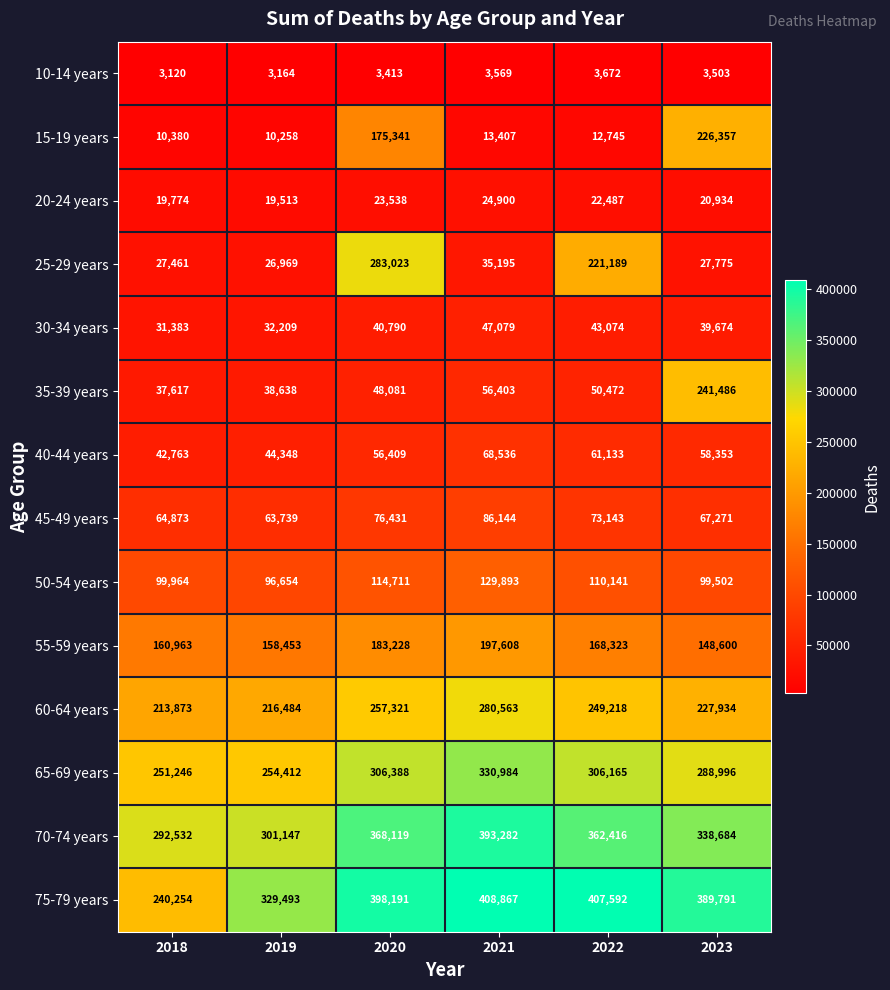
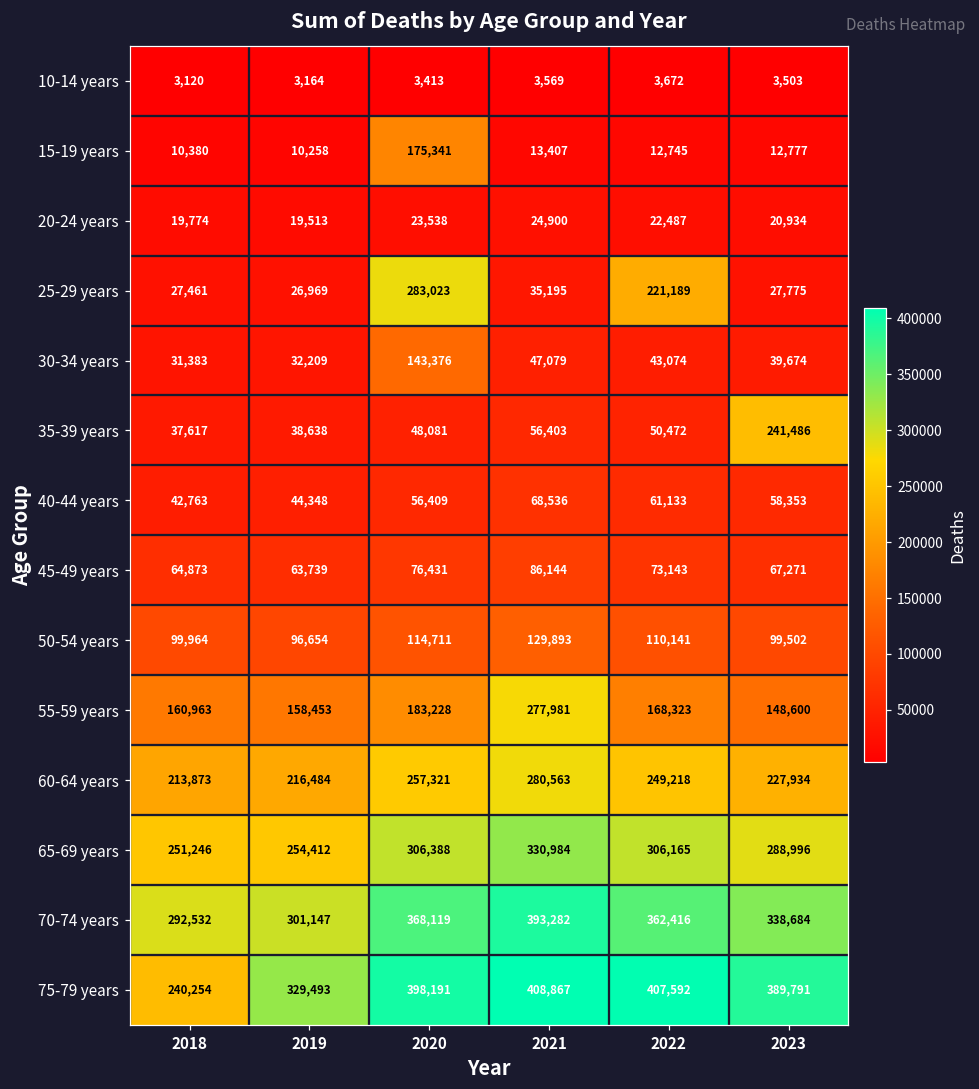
  {
    "10-14 years": {
      "2018": "3,120",
      "2019": "3,164",
      "2020": "3,413",
      "2021": "3,569",
      "2022": "3,672",
      "2023": "3,503"
    },
    "15-19 years": {
      "2018": "10,380",
      "2019": "10,258",
      "2020": "175,341",
      "2021": "13,407",
      "2022": "12,745",
-     "2023": "226,357"
+     "2023": "12,777"
    },
    "20-24 years": {
      "2018": "19,774",
      "2019": "19,513",
      "2020": "23,538",
      "2021": "24,900",
      "2022": "22,487",
      "2023": "20,934"
    },
    "25-29 years": {
      "2018": "27,461",
      "2019": "26,969",
      "2020": "283,023",
      "2021": "35,195",
      "2022": "221,189",
      "2023": "27,775"
    },
    "30-34 years": {
      "2018": "31,383",
      "2019": "32,209",
-     "2020": "40,790",
+     "2020": "143,376",
      "2021": "47,079",
      "2022": "43,074",
      "2023": "39,674"
    },
    "35-39 years": {
      "2018": "37,617",
      "2019": "38,638",
      "2020": "48,081",
      "2021": "56,403",
      "2022": "50,472",
      "2023": "241,486"
    },
    "40-44 years": {
      "2018": "42,763",
      "2019": "44,348",
      "2020": "56,409",
      "2021": "68,536",
      "2022": "61,133",
      "2023": "58,353"
    },
    "45-49 years": {
      "2018": "64,873",
      "2019": "63,739",
      "2020": "76,431",
      "2021": "86,144",
      "2022": "73,143",
      "2023": "67,271"
    },
    "50-54 years": {
      "2018": "99,964",
      "2019": "96,654",
      "2020": "114,711",
      "2021": "129,893",
      "2022": "110,141",
      "2023": "99,502"
    },
    "55-59 years": {
      "2018": "160,963",
      "2019": "158,453",
      "2020": "183,228",
-     "2021": "197,608",
+     "2021": "277,981",
      "2022": "168,323",
      "2023": "148,600"
    },
    "60-64 years": {
      "2018": "213,873",
      "2019": "216,484",
      "2020": "257,321",
      "2021": "280,563",
      "2022": "249,218",
      "2023": "227,934"
    },
    "65-69 years": {
      "2018": "251,246",
      "2019": "254,412",
      "2020": "306,388",
      "2021": "330,984",
      "2022": "306,165",
      "2023": "288,996"
    },
    "70-74 years": {
      "2018": "292,532",
      "2019": "301,147",
      "2020": "368,119",
      "2021": "393,282",
      "2022": "362,416",
      "2023": "338,684"
    },
    "75-79 years": {
      "2018": "240,254",
      "2019": "329,493",
      "2020": "398,191",
      "2021": "408,867",
      "2022": "407,592",
      "2023": "389,791"
    }
  }
